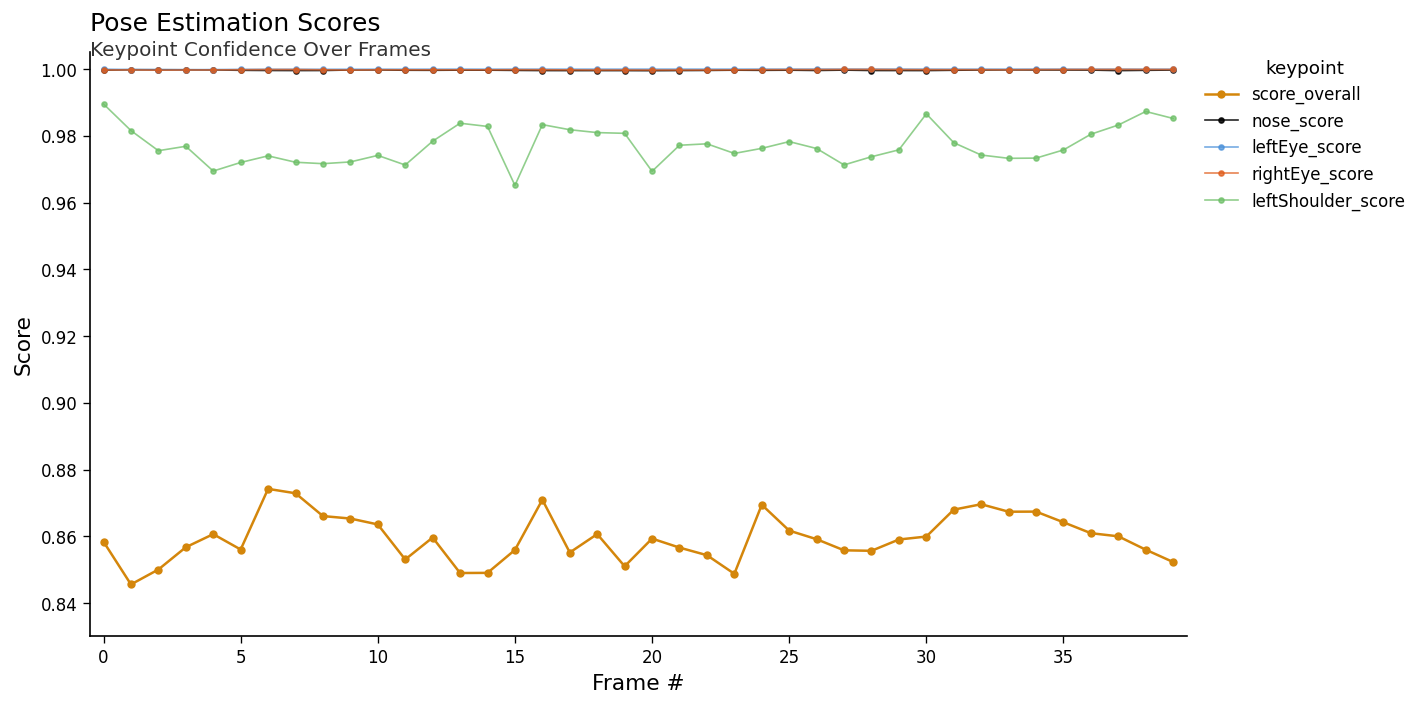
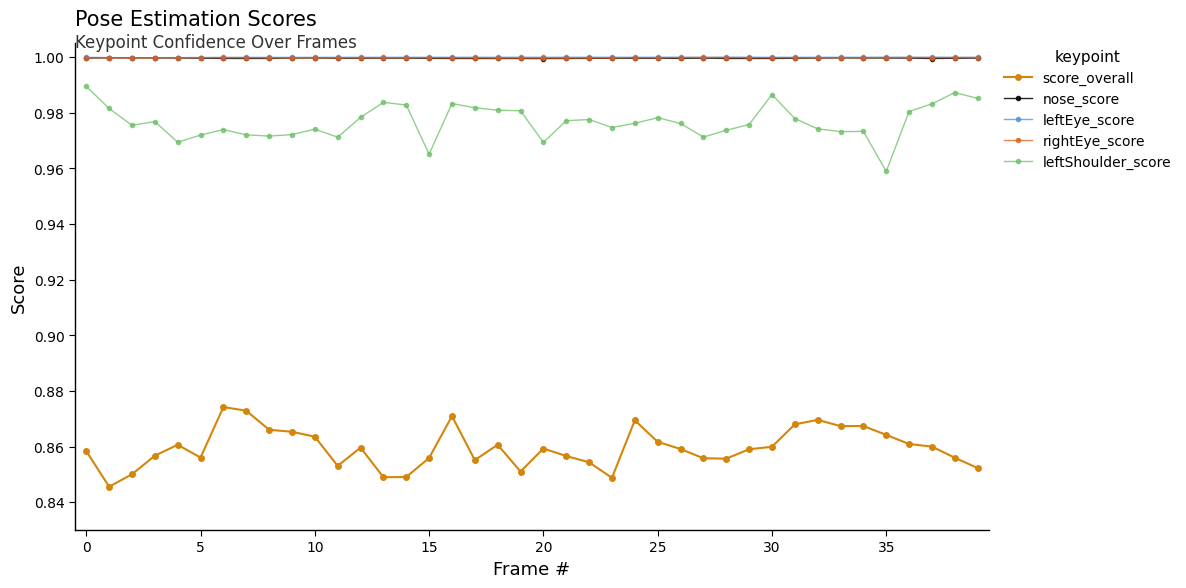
  {
    "leftShoulder_score": {
      "0": 0.990,
      "5": 0.972,
      "10": 0.974,
      "15": 0.965,
      "20": 0.969,
      "25": 0.978,
      "30": 0.987,
-     "35": 0.976
+     "35": 0.959
    }
  }
